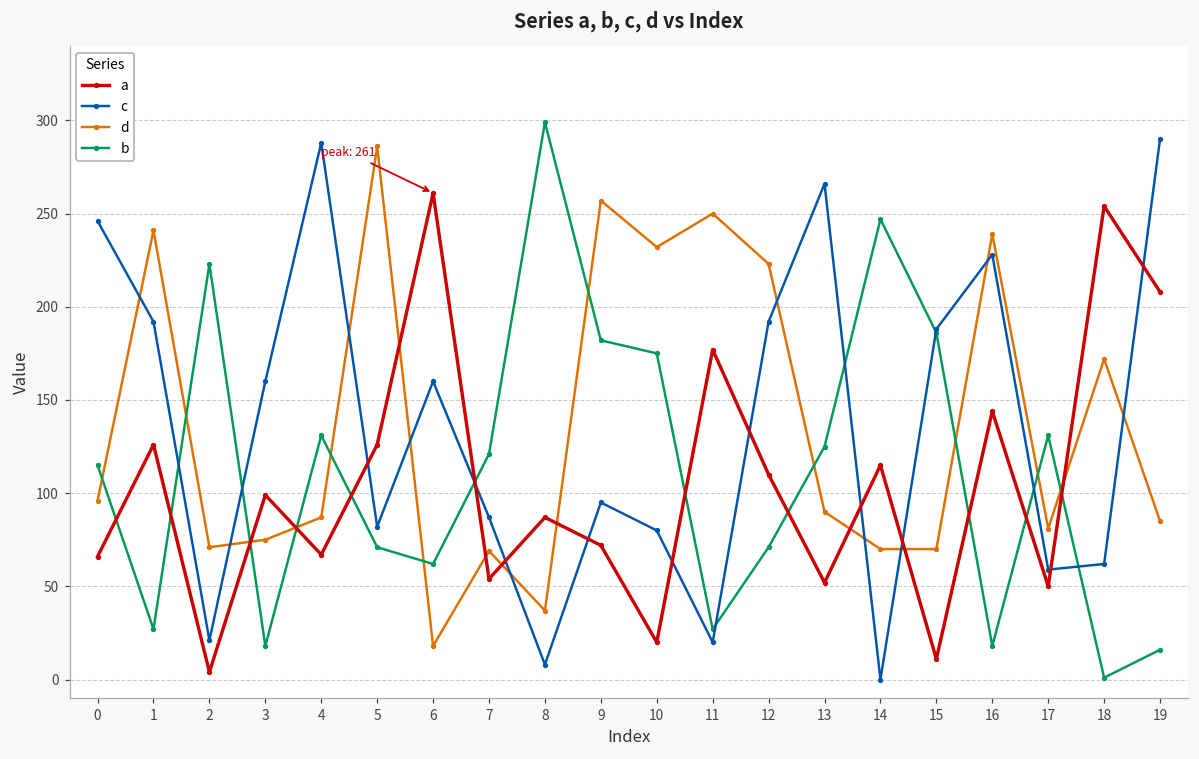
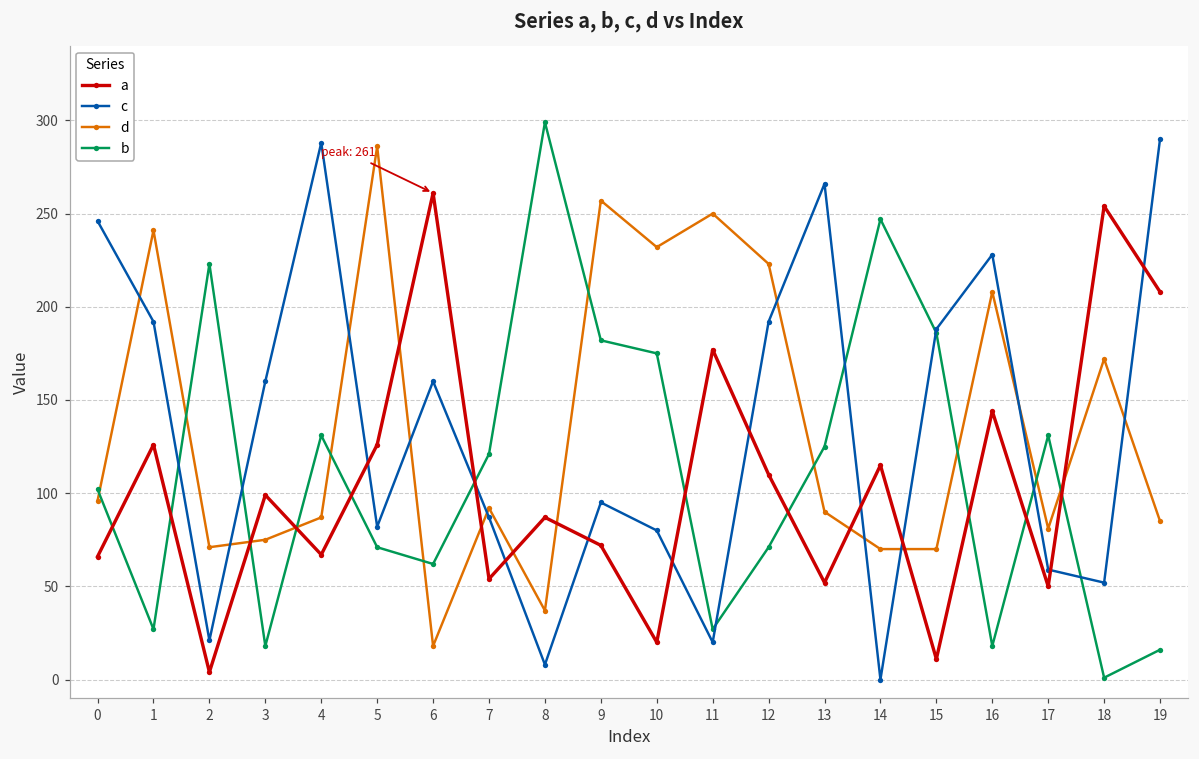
  {
    "a": {
      "0": 66,
      "1": 126,
      "2": 4,
      "3": 99,
      "4": 67,
      "5": 126,
      "6": 261,
      "7": 54,
      "8": 87,
      "9": 72,
      "10": 20,
      "11": 177,
      "12": 110,
      "13": 52,
      "14": 115,
      "15": 11,
      "16": 144,
      "17": 50,
      "18": 254,
      "19": 208
    },
    "c": {
      "0": 246,
      "1": 192,
      "2": 21,
      "3": 160,
      "4": 288,
      "5": 82,
      "6": 160,
      "7": 87,
      "8": 8,
      "9": 95,
      "10": 80,
      "11": 20,
      "12": 192,
      "13": 266,
      "14": 0,
      "15": 188,
      "16": 228,
      "17": 59,
-     "18": 62,
+     "18": 52,
      "19": 290
    },
    "d": {
      "0": 96,
      "1": 241,
      "2": 71,
      "3": 75,
      "4": 87,
      "6": 18,
-     "7": 69,
+     "7": 92,
      "8": 37,
      "9": 257,
      "10": 232,
      "11": 250,
      "12": 223,
      "13": 90,
      "14": 70,
      "15": 70,
-     "16": 239,
+     "16": 208,
      "17": 81,
      "18": 172,
      "19": 85
    },
    "b": {
-     "0": 115,
+     "0": 102,
      "1": 27,
      "2": 223,
      "3": 18,
      "4": 131,
      "5": 71,
      "6": 62,
      "7": 121,
      "8": 299,
      "9": 182,
      "10": 175,
      "11": 27,
      "12": 71,
      "13": 125,
      "14": 247,
      "15": 186,
      "16": 18,
      "17": 131,
      "18": 1,
      "19": 16
    }
  }
